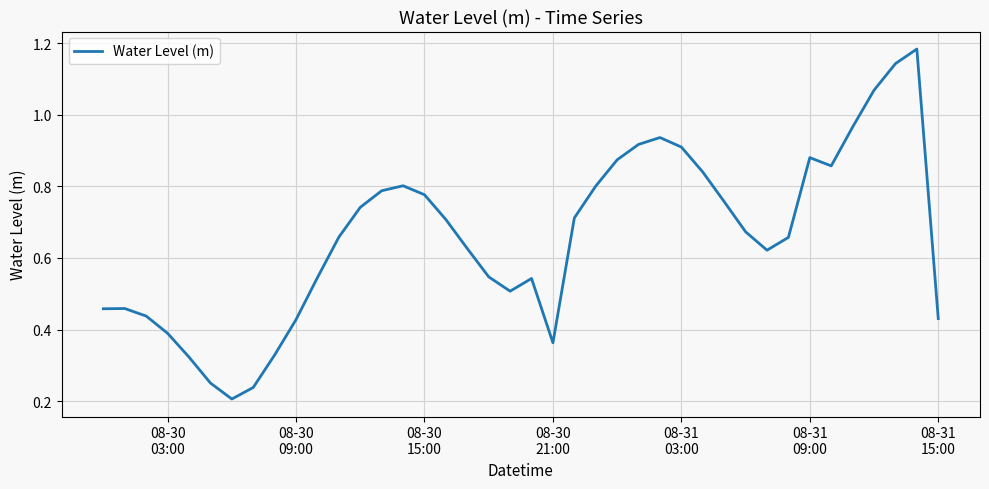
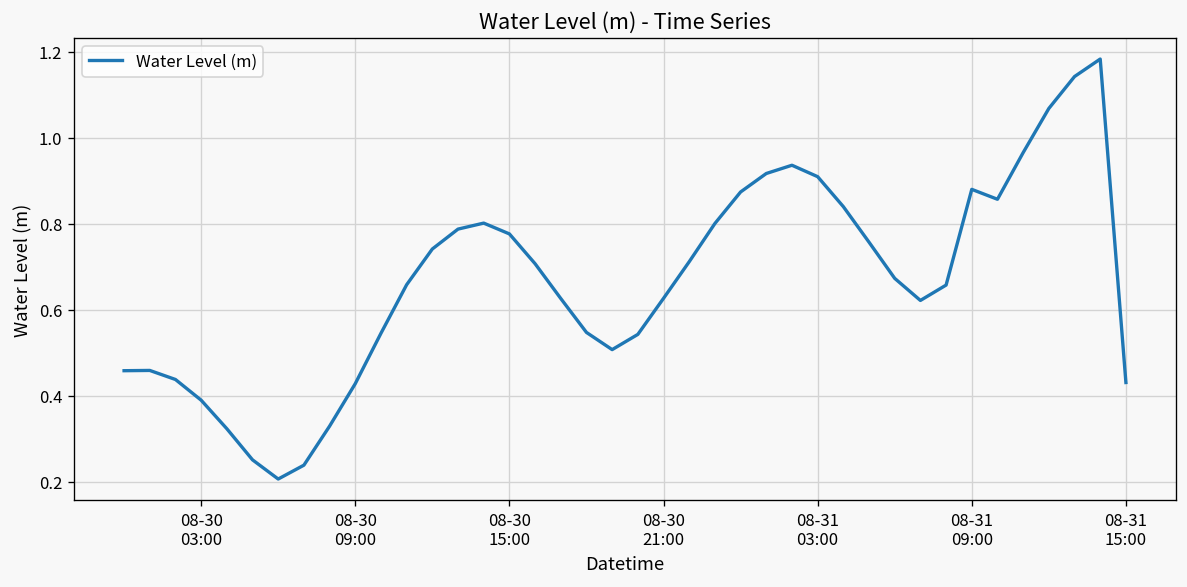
  {
    "08-30 03:00": 0.39,
    "08-30 09:00": 0.43,
    "08-30 15:00": 0.78,
-   "08-30 21:00": 0.36,
+   "08-30 21:00": 0.63,
    "08-31 03:00": 0.91,
    "08-31 09:00": 0.88,
    "08-31 15:00": 0.43
  }
